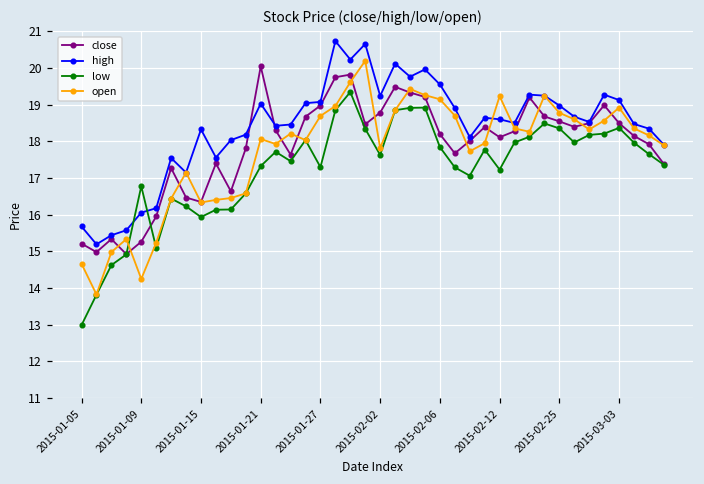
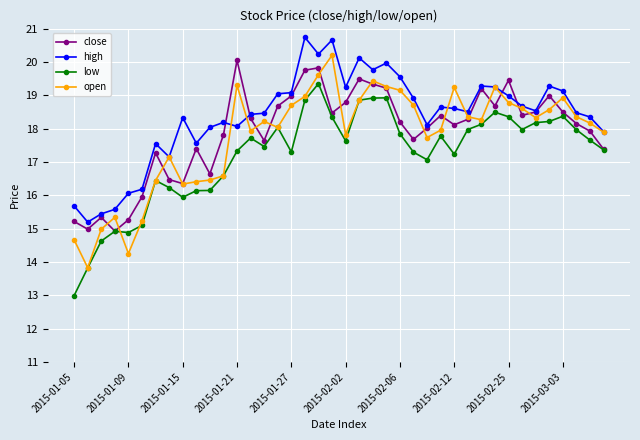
  {
    "close": {
      "2015-01-05": 15.2,
      "2015-01-09": 15.3,
      "2015-01-21": 20.0,
      "2015-01-27": 19.0,
      "2015-02-02": 18.8,
      "2015-02-06": 18.2,
      "2015-02-12": 18.1,
-     "2015-02-25": 18.5,
+     "2015-02-25": 19.5,
      "2015-03-03": 18.5
    },
    "high": {
      "2015-01-05": 15.7,
      "2015-01-09": 16.1,
      "2015-01-15": 18.3,
-     "2015-01-21": 19.0,
+     "2015-01-21": 18.1,
      "2015-01-27": 19.1,
      "2015-02-02": 19.2,
      "2015-02-06": 19.6,
      "2015-02-12": 18.6,
      "2015-02-25": 19.0,
      "2015-03-03": 19.1
    },
    "low": {
      "2015-01-05": 13.0,
-     "2015-01-09": 16.8,
+     "2015-01-09": 14.9,
      "2015-01-15": 15.9,
      "2015-01-21": 17.3,
      "2015-01-27": 17.3,
      "2015-02-02": 17.6,
      "2015-02-06": 17.8,
      "2015-02-12": 17.2,
      "2015-02-25": 18.4,
      "2015-03-03": 18.4
    },
    "open": {
      "2015-01-05": 14.7,
      "2015-01-09": 14.3,
-     "2015-01-21": 18.1,
+     "2015-01-21": 19.3,
      "2015-01-27": 18.7,
      "2015-02-02": 17.8,
      "2015-02-06": 19.2,
      "2015-02-12": 19.2,
      "2015-02-25": 18.8,
      "2015-03-03": 18.9
    }
  }
